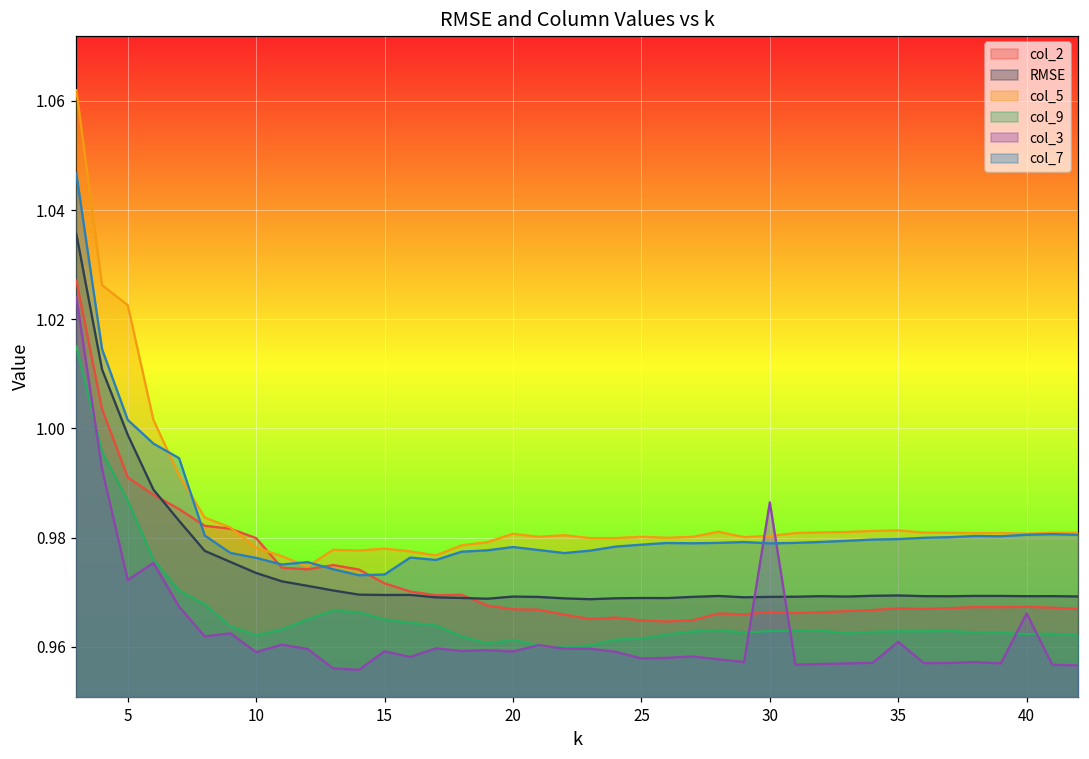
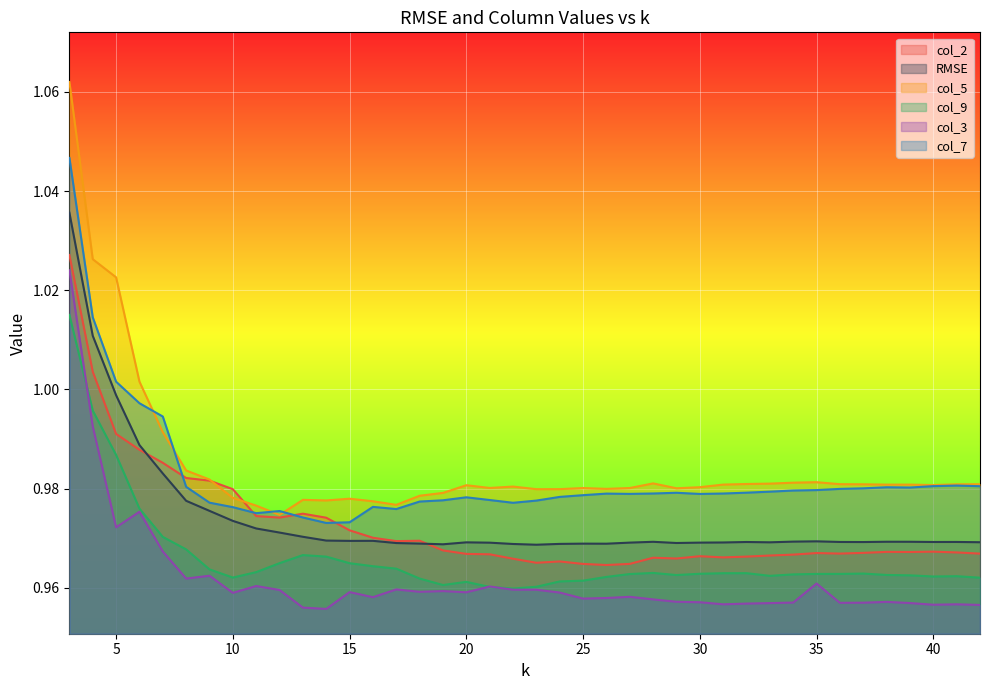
  {
    "col_3": {
      "5": 0.972,
      "10": 0.959,
      "15": 0.959,
      "20": 0.959,
      "25": 0.958,
-     "30": 0.986,
+     "30": 0.957,
      "35": 0.961,
-     "40": 0.966
+     "40": 0.957
    }
  }
